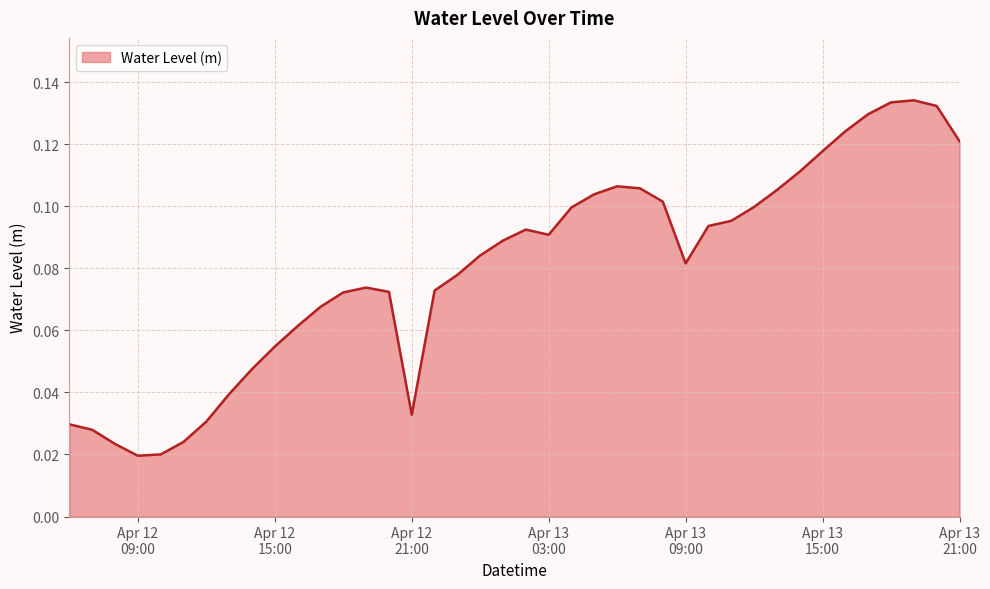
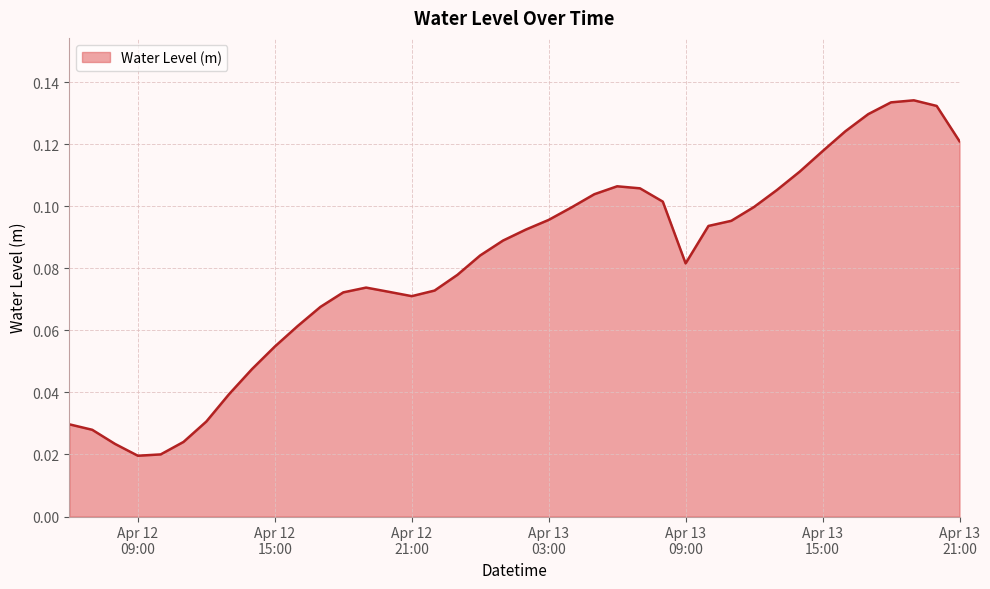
  {
    "Apr 12 09:00": 0.020,
    "Apr 12 15:00": 0.055,
-   "Apr 12 21:00": 0.033,
-   "Apr 13 03:00": 0.091,
+   "Apr 12 21:00": 0.071,
+   "Apr 13 03:00": 0.096,
    "Apr 13 09:00": 0.082,
    "Apr 13 15:00": 0.118,
    "Apr 13 21:00": 0.121
  }
